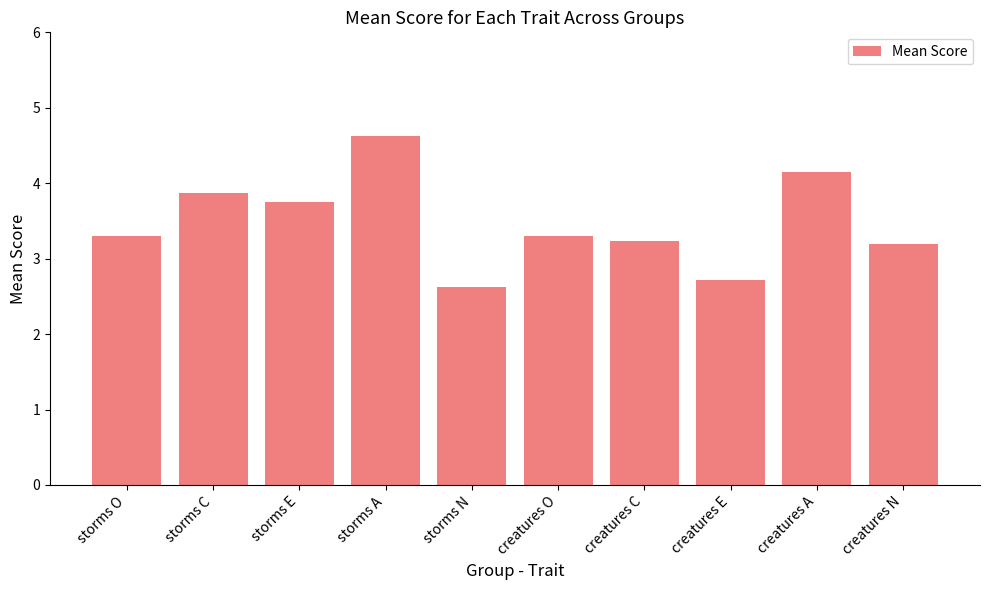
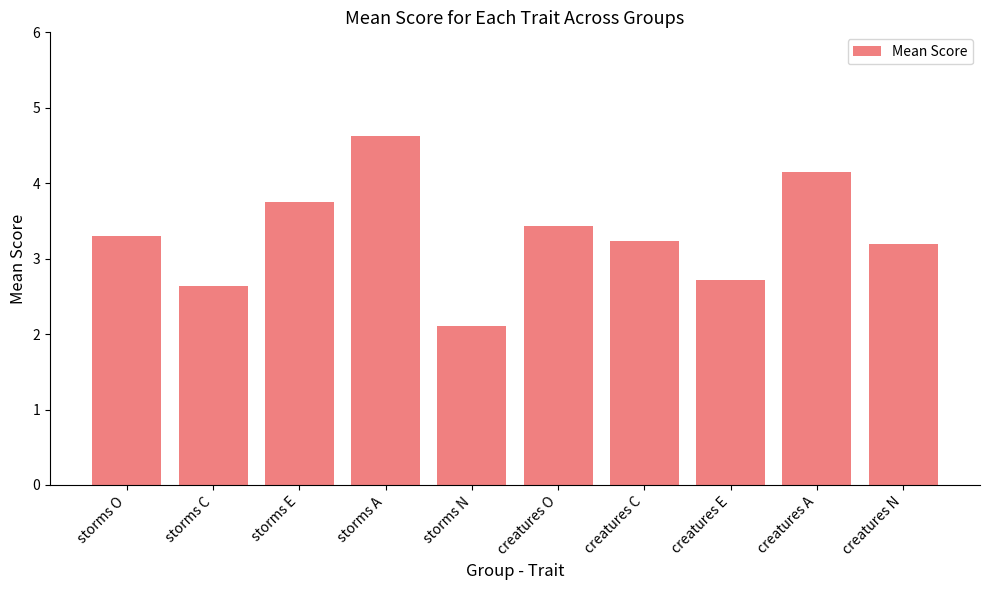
  {
    "storms O": 3.3,
-   "storms C": 3.9,
+   "storms C": 2.6,
    "storms E": 3.8,
    "storms A": 4.6,
-   "storms N": 2.6,
-   "creatures O": 3.3,
+   "storms N": 2.1,
+   "creatures O": 3.4,
    "creatures C": 3.2,
    "creatures E": 2.7,
    "creatures A": 4.1,
    "creatures N": 3.2
  }
